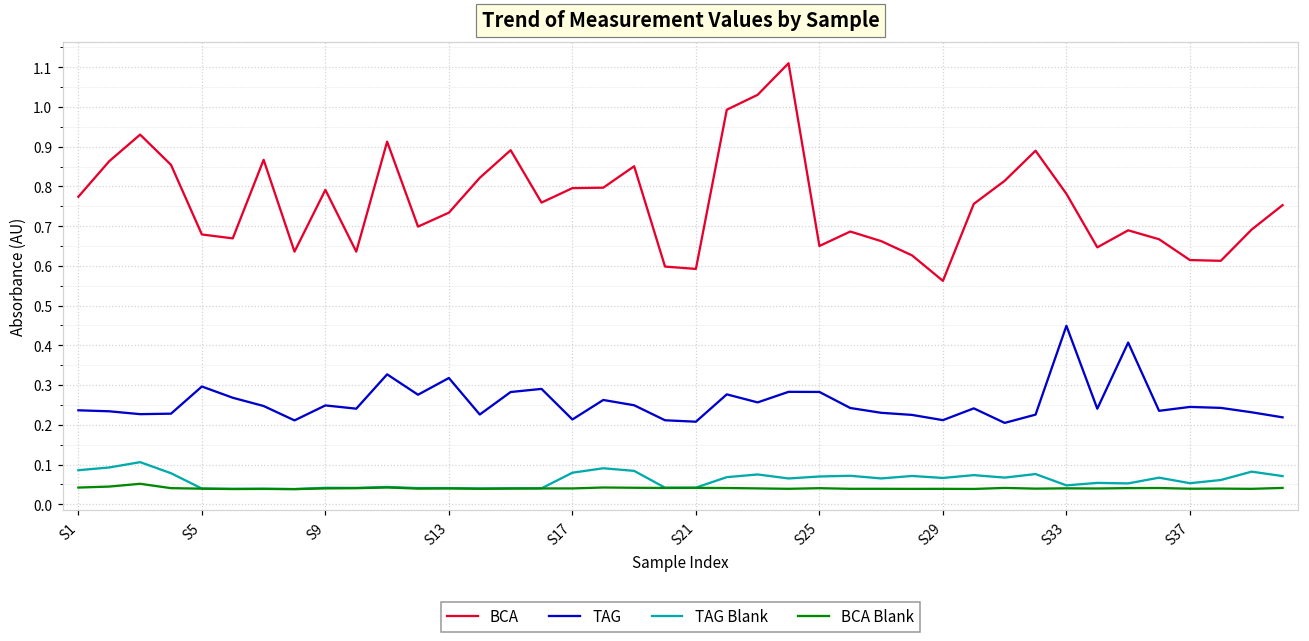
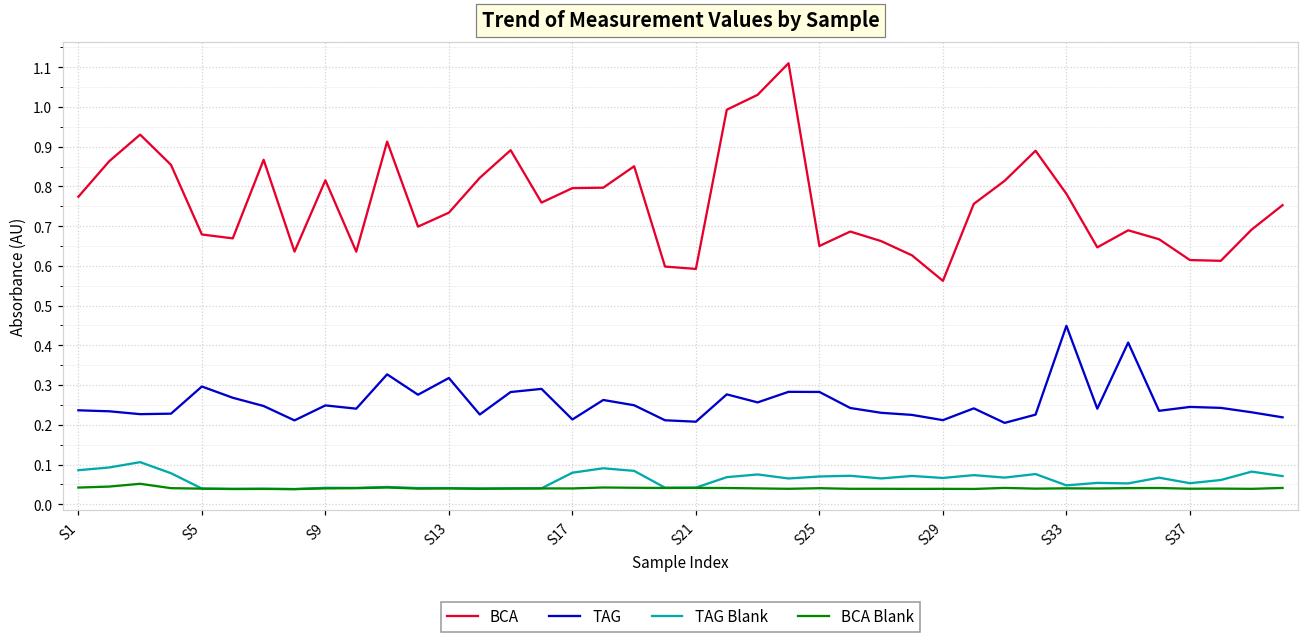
  {
    "BCA": {
      "S1": 0.77,
      "S5": 0.68,
-     "S9": 0.79,
+     "S9": 0.82,
      "S13": 0.73,
      "S17": 0.80,
      "S21": 0.59,
      "S25": 0.65,
      "S29": 0.56,
      "S33": 0.78,
      "S37": 0.61
    },
    "TAG": {
      "S1": 0.24,
      "S5": 0.30,
      "S9": 0.25,
      "S13": 0.32,
      "S17": 0.21,
      "S21": 0.21,
      "S25": 0.28,
      "S29": 0.21,
      "S33": 0.45,
      "S37": 0.25
    },
    "TAG Blank": {
      "S1": 0.09,
      "S17": 0.08,
      "S25": 0.07,
      "S29": 0.07,
      "S33": 0.05,
      "S37": 0.05
    },
    "BCA Blank": {
      "S1": 0.04,
      "S17": 0.04,
      "S25": 0.04,
      "S29": 0.04,
      "S33": 0.04,
      "S37": 0.04
    }
  }
